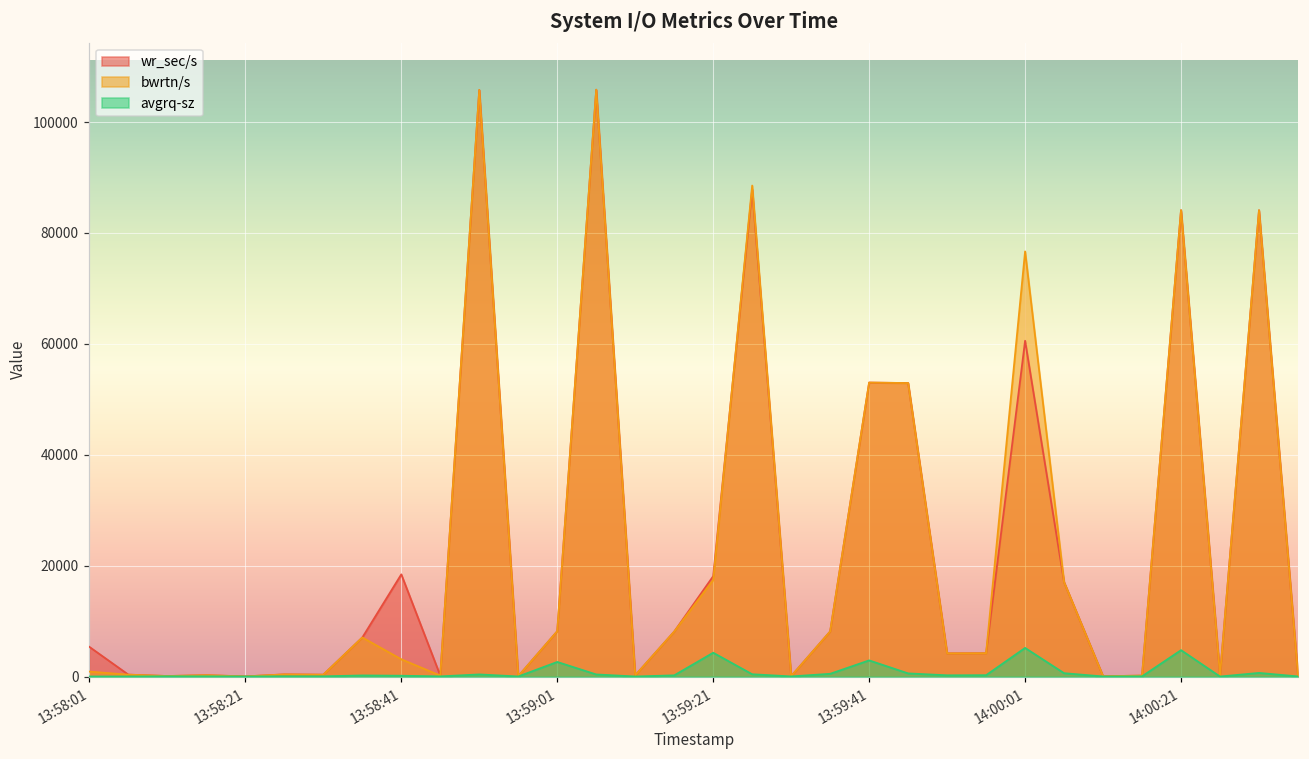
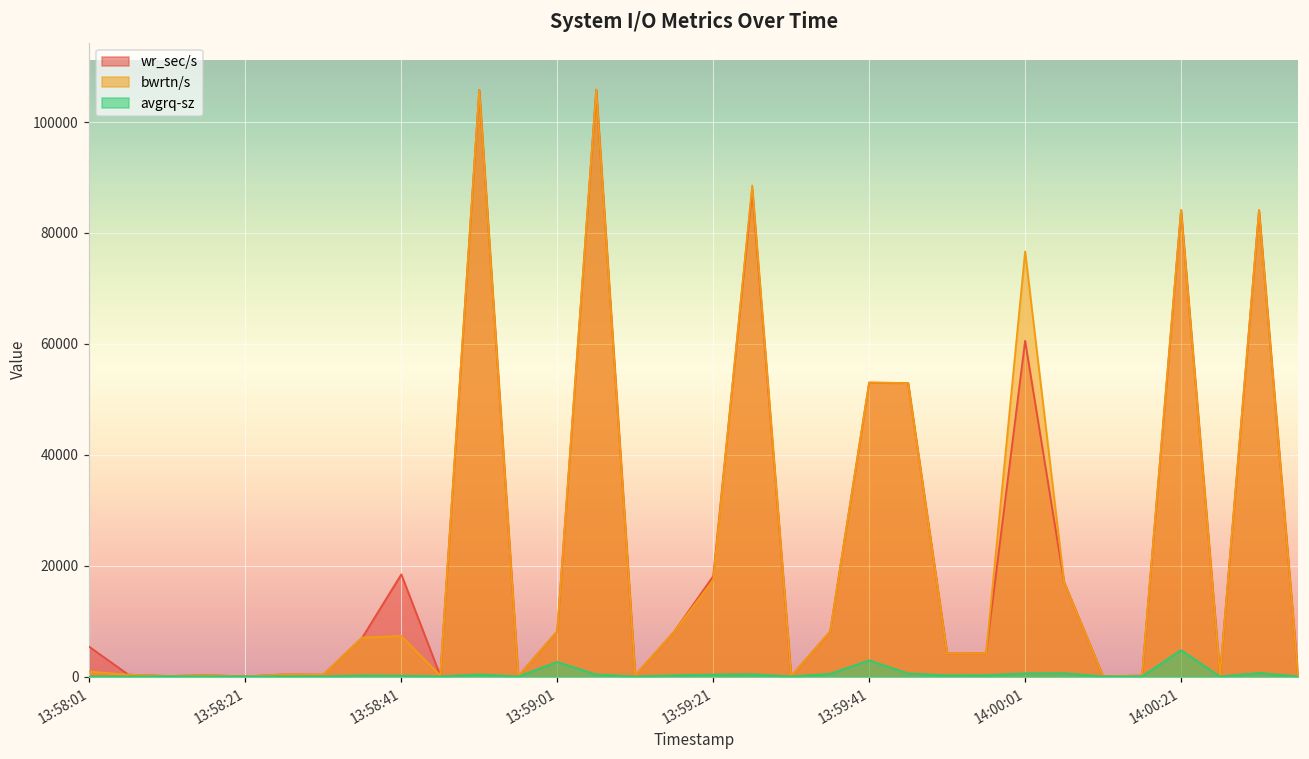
  {
    "wr_sec/s": {
      "13:58:01": 5000,
      "13:58:41": 18000,
      "13:59:21": 18000,
      "14:00:01": 61000
    },
    "bwrtn/s": {
      "13:58:01": 1000,
-     "13:58:41": 3000,
+     "13:58:41": 7000,
      "13:59:21": 17000,
      "14:00:01": 77000
    },
    "avgrq-sz": {
      "13:58:01": 0,
      "13:58:41": 0,
      "13:59:01": 3000,
-     "13:59:21": 4000,
+     "13:59:21": 0,
      "13:59:41": 3000,
-     "14:00:01": 5000,
+     "14:00:01": 1000,
      "14:00:21": 5000
    }
  }
